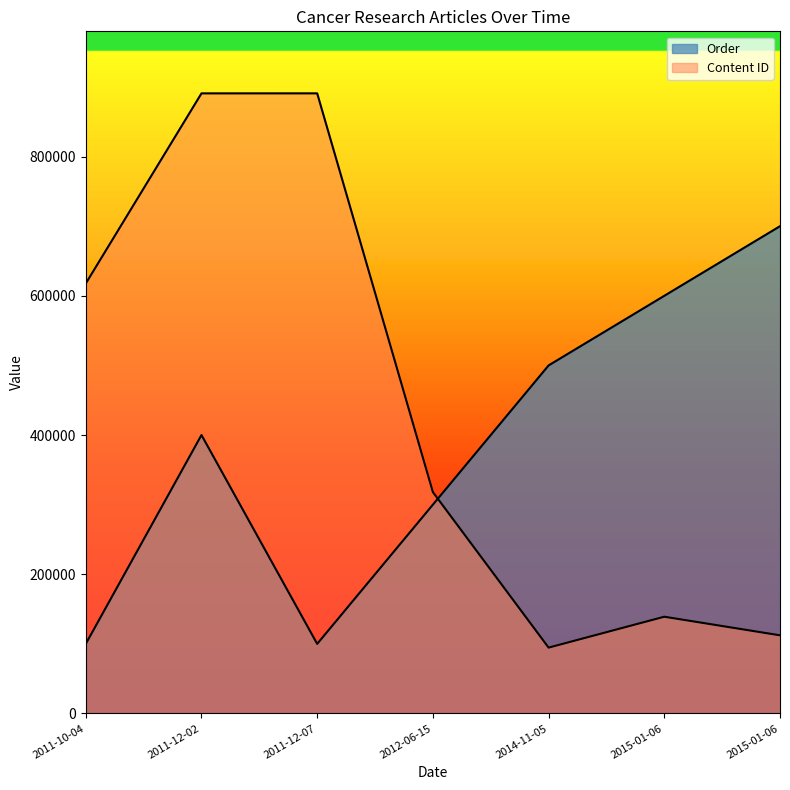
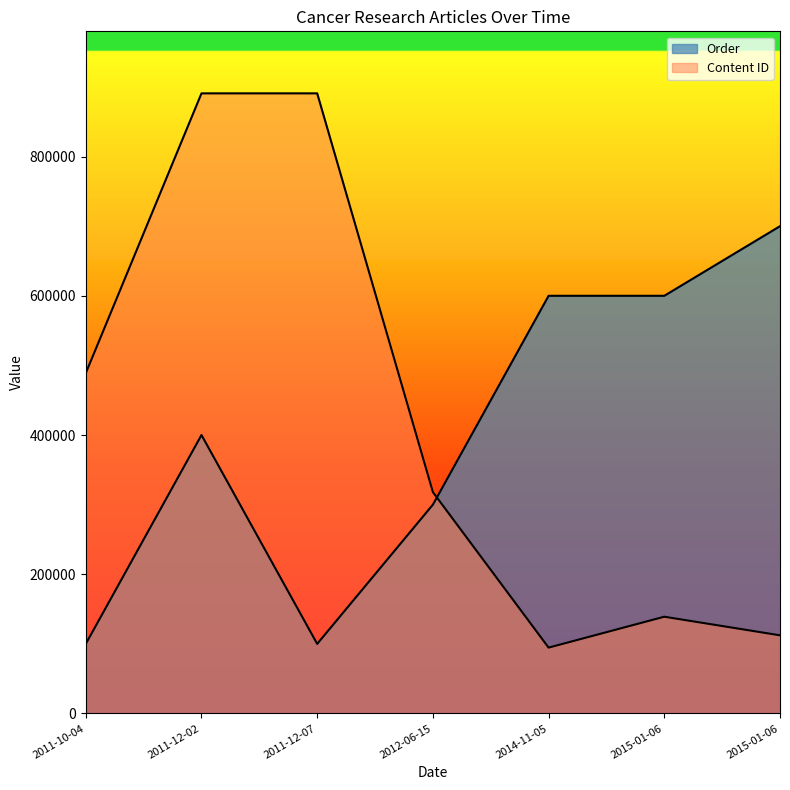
  {
    "Order": {
      "2011-10-04": 100000,
      "2011-12-02": 400000,
      "2011-12-07": 100000,
      "2012-06-15": 300000,
-     "2014-11-05": 500000
+     "2014-11-05": 600000
    },
    "Content ID": {
-     "2011-10-04": 620000,
+     "2011-10-04": 490000,
      "2011-12-02": 890000,
      "2011-12-07": 890000,
      "2012-06-15": 320000,
      "2014-11-05": 90000
    }
  }
